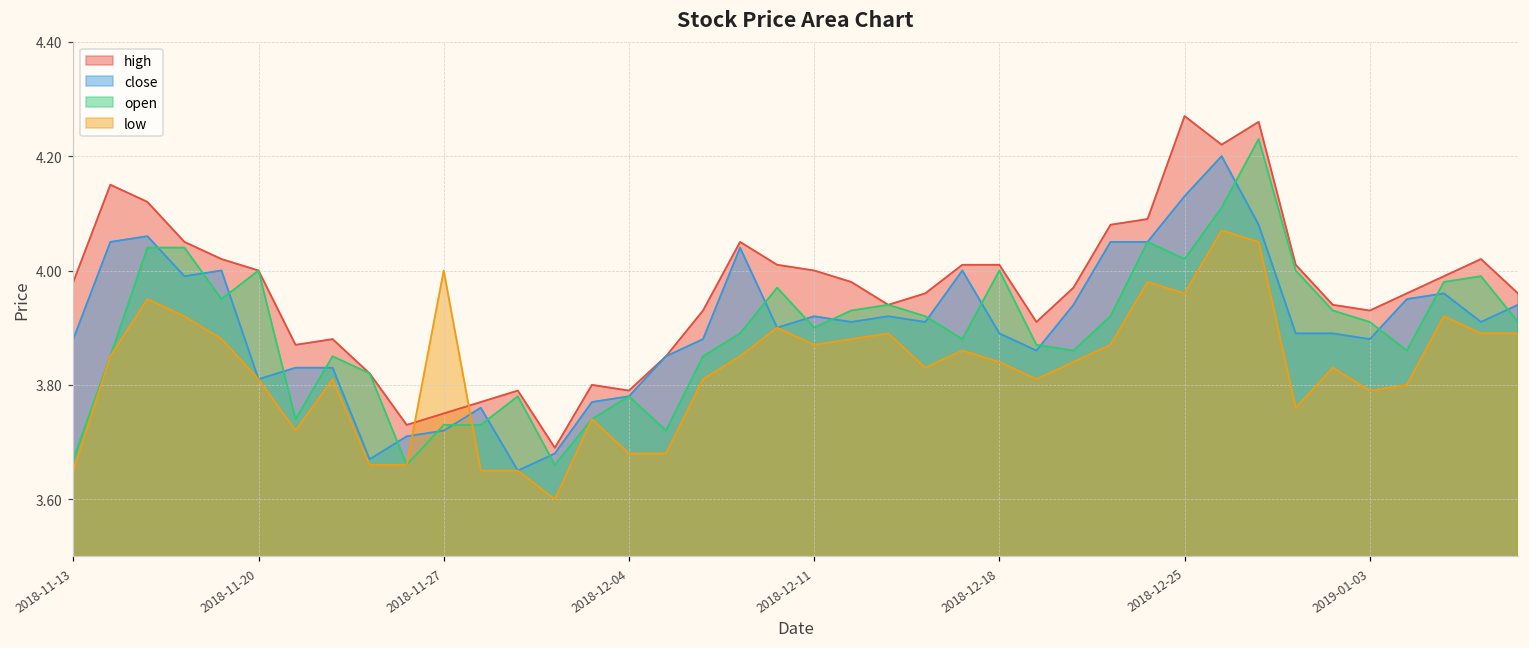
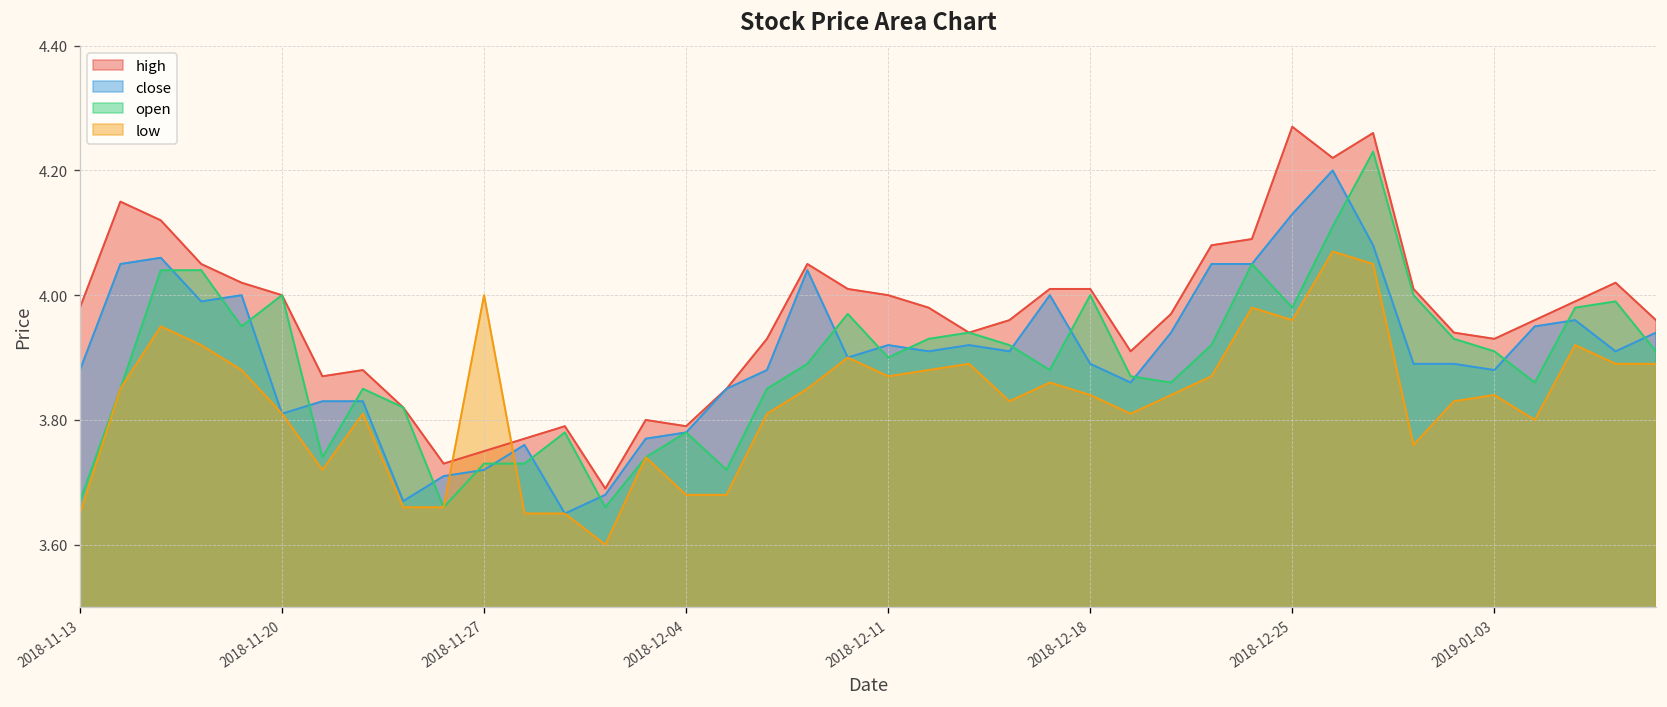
  {
    "high": {
      "2018-11-13": 3.98,
      "2018-11-27": 3.75,
      "2018-12-04": 3.79,
      "2018-12-11": 4.00,
      "2018-12-18": 4.01,
      "2018-12-25": 4.27,
      "2019-01-03": 3.93
    },
    "close": {
      "2018-11-13": 3.88,
      "2018-11-27": 3.72,
      "2018-12-11": 3.92,
      "2018-12-18": 3.89,
      "2018-12-25": 4.13,
      "2019-01-03": 3.88
    },
    "open": {
      "2018-11-13": 3.67,
      "2018-11-27": 3.73,
      "2018-12-11": 3.90,
      "2018-12-18": 4.00,
-     "2018-12-25": 4.02,
+     "2018-12-25": 3.98,
      "2019-01-03": 3.91
    },
    "low": {
      "2018-11-13": 3.65,
      "2018-11-27": 4.00,
      "2018-12-04": 3.68,
      "2018-12-11": 3.87,
      "2018-12-18": 3.84,
      "2018-12-25": 3.96,
-     "2019-01-03": 3.79
+     "2019-01-03": 3.84
    }
  }
